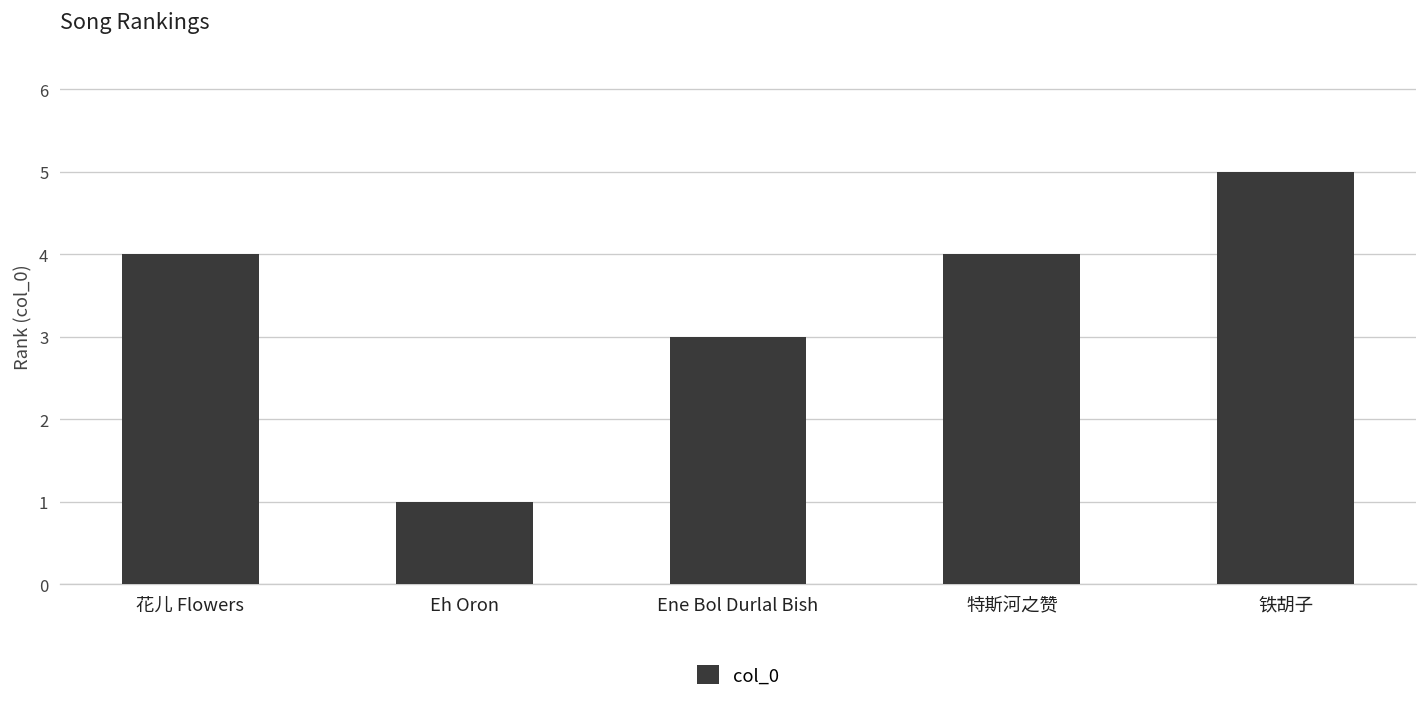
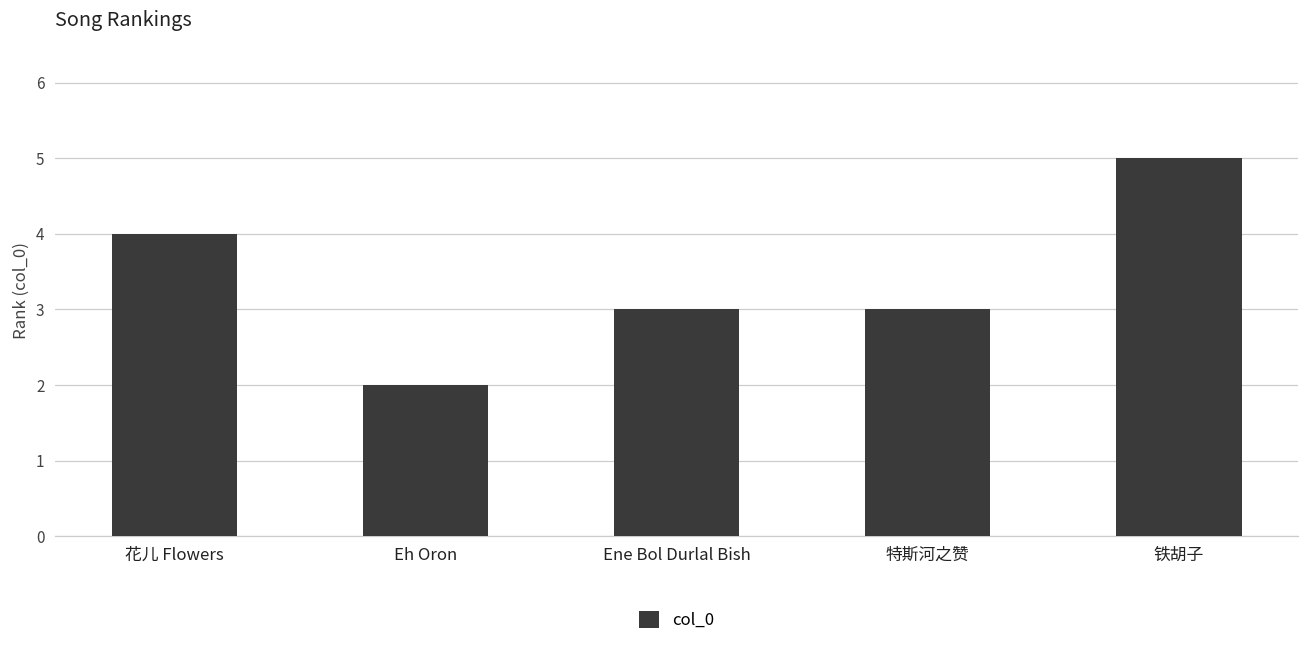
  {
    "花儿 Flowers": 4,
-   "Eh Oron": 1,
+   "Eh Oron": 2,
    "Ene Bol Durlal Bish": 3,
-   "特斯河之赞": 4,
+   "特斯河之赞": 3,
    "铁胡子": 5
  }
